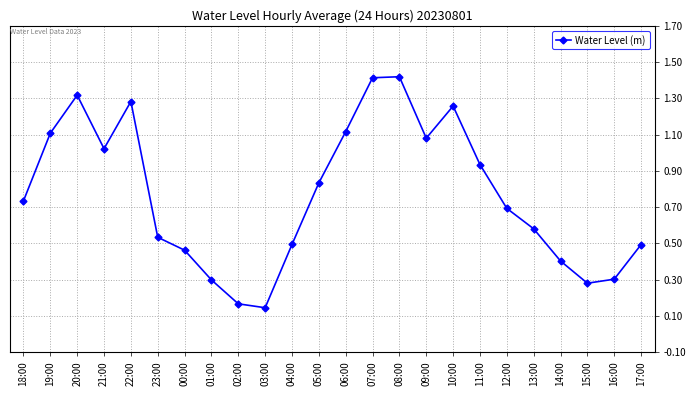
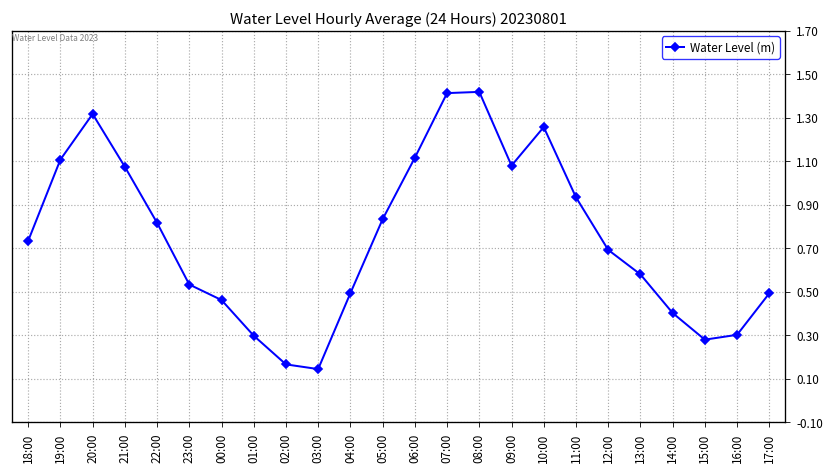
  {
    "18:00": 0.73,
    "19:00": 1.11,
    "20:00": 1.32,
-   "21:00": 1.02,
-   "22:00": 1.28,
+   "21:00": 1.07,
+   "22:00": 0.82,
    "23:00": 0.53,
    "00:00": 0.46,
    "01:00": 0.30,
    "02:00": 0.17,
    "03:00": 0.15,
    "04:00": 0.49,
    "05:00": 0.83,
    "06:00": 1.12,
    "07:00": 1.41,
    "08:00": 1.42,
    "09:00": 1.08,
    "10:00": 1.26,
    "11:00": 0.93,
    "12:00": 0.69,
    "13:00": 0.58,
    "14:00": 0.40,
    "15:00": 0.28,
    "16:00": 0.30,
    "17:00": 0.49
  }
